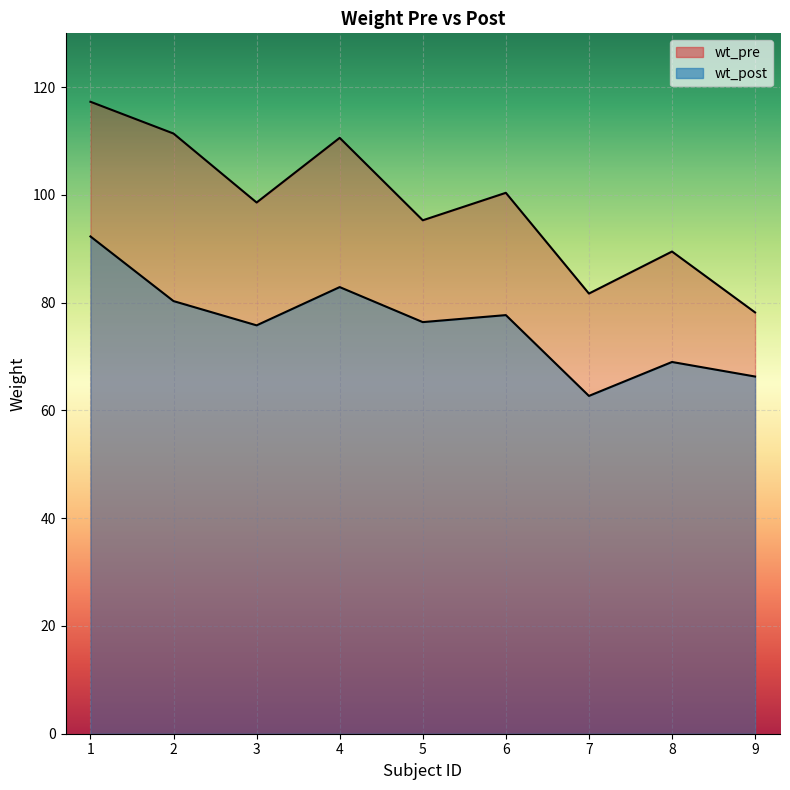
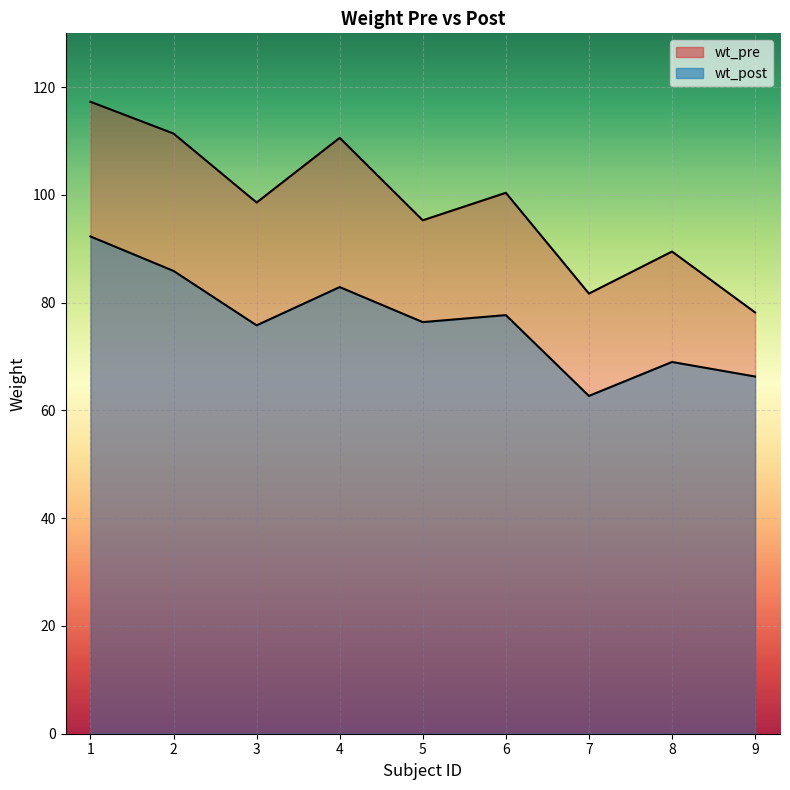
  {
    "wt_pre": {
      "1": 117,
      "2": 111,
      "3": 99,
      "4": 111,
      "5": 95,
      "6": 100,
      "7": 82,
      "8": 90,
      "9": 78
    },
    "wt_post": {
      "1": 92,
-     "2": 80,
+     "2": 86,
      "3": 76,
      "4": 83,
      "5": 76,
      "6": 78,
      "7": 63,
      "8": 69,
      "9": 66
    }
  }
